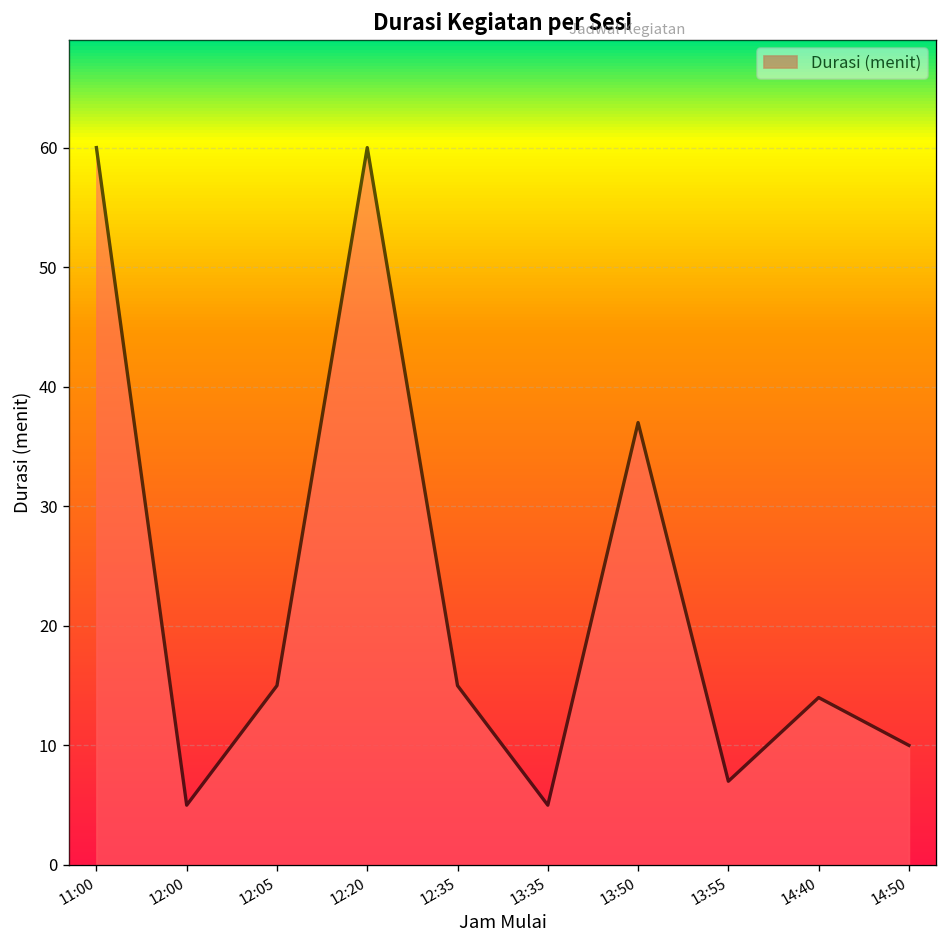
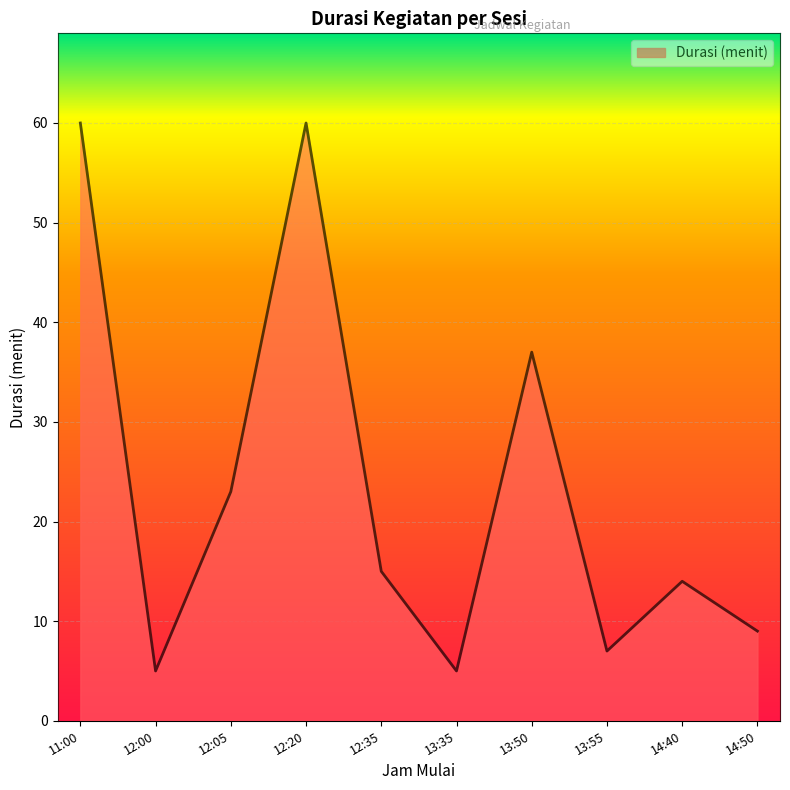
  {
    "11:00": 60,
    "12:00": 5,
-   "12:05": 15,
+   "12:05": 23,
    "12:20": 60,
    "12:35": 15,
    "13:35": 5,
    "13:50": 37,
    "13:55": 7,
    "14:40": 14,
-   "14:50": 10
+   "14:50": 9
  }
